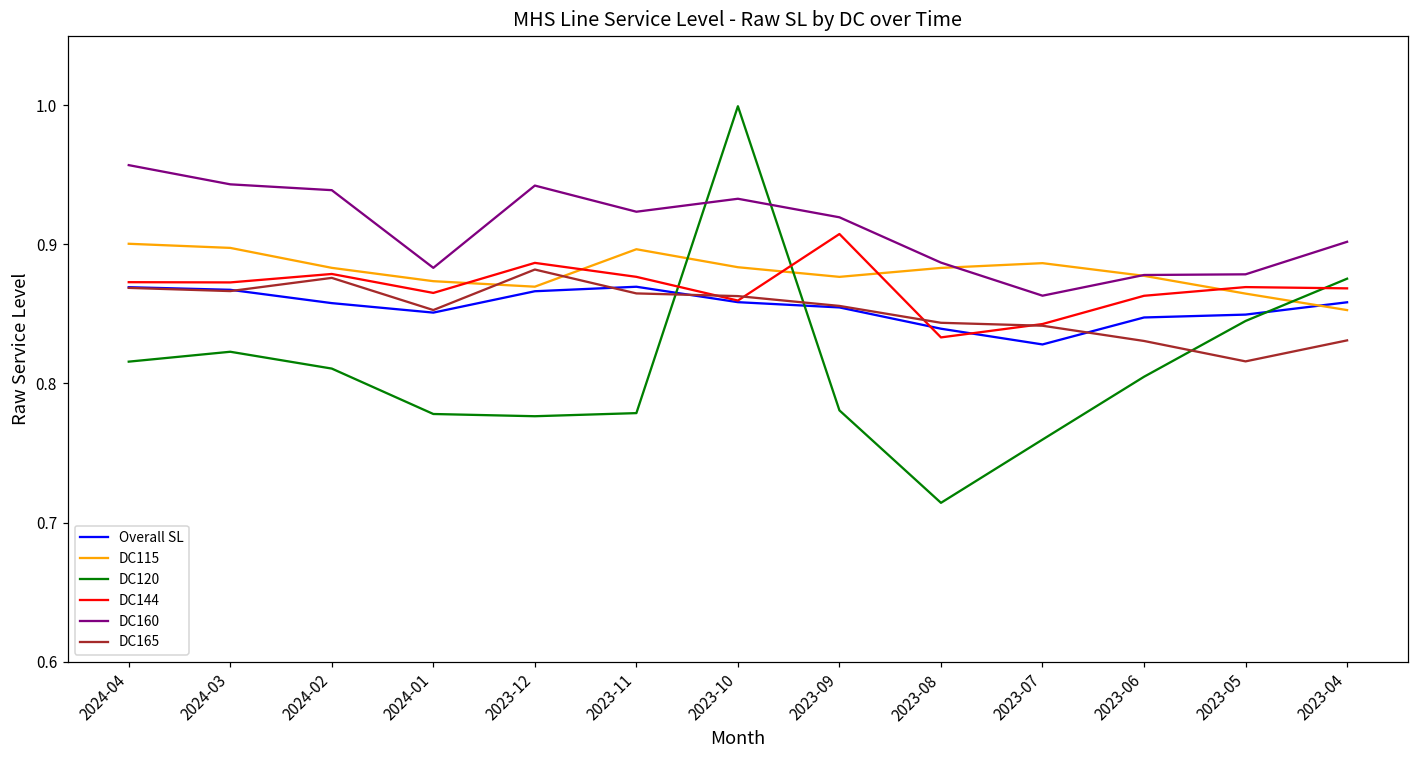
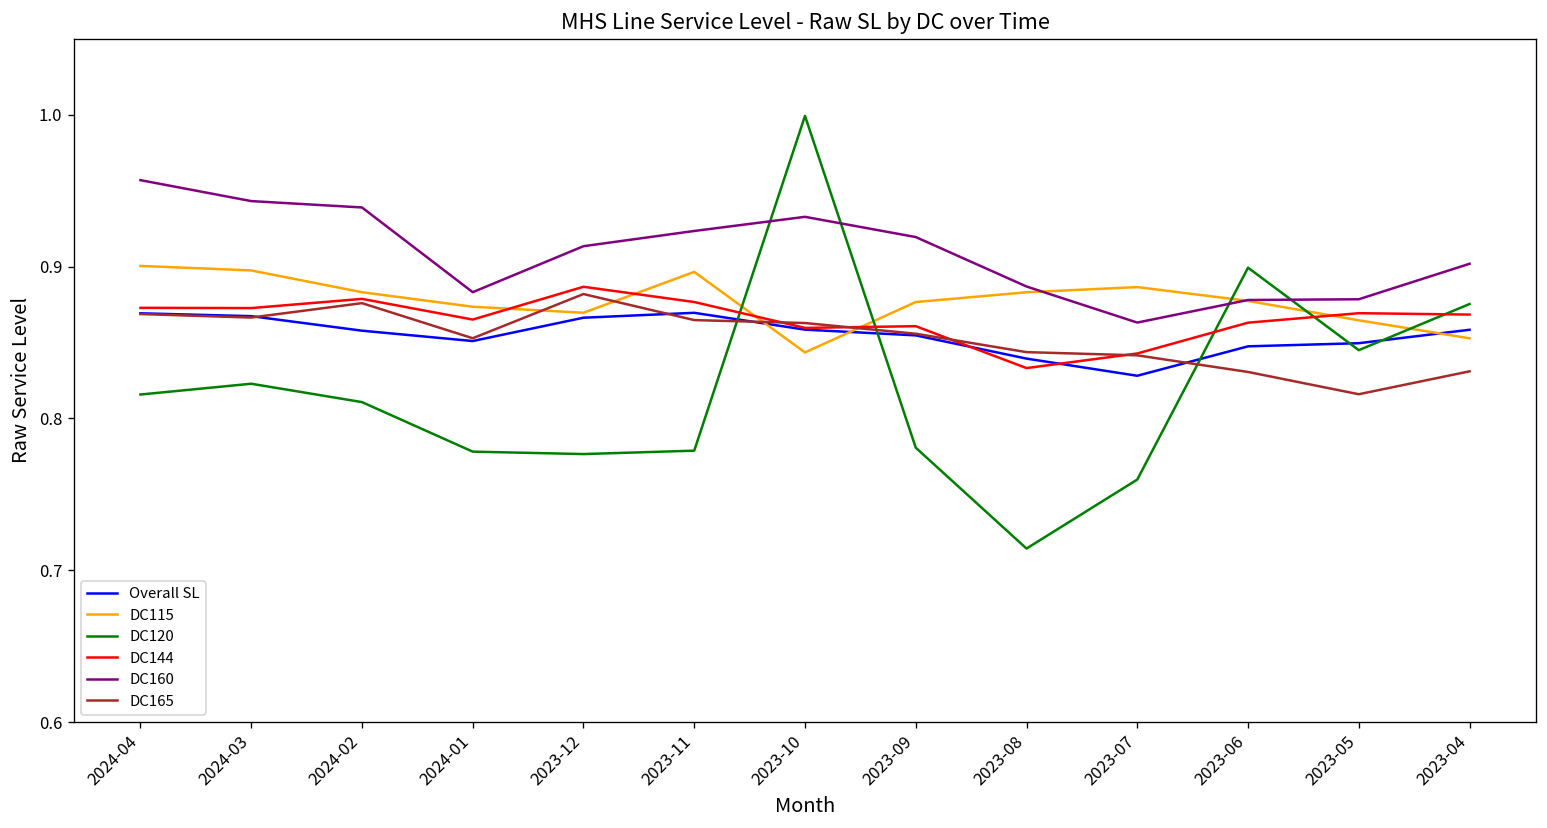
  {
    "Overall SL": {
      "2024-02": 0.858,
      "2023-12": 0.866,
      "2023-11": 0.870,
      "2023-08": 0.839,
      "2023-07": 0.828,
      "2023-06": 0.847,
      "2023-05": 0.850,
      "2023-04": 0.858
    },
    "DC115": {
      "2024-04": 0.900,
      "2024-03": 0.897,
      "2024-02": 0.883,
      "2024-01": 0.874,
      "2023-12": 0.870,
      "2023-11": 0.896,
-     "2023-10": 0.884,
+     "2023-10": 0.843,
      "2023-09": 0.877,
      "2023-08": 0.883,
      "2023-07": 0.886,
      "2023-05": 0.865,
      "2023-04": 0.853
    },
    "DC120": {
      "2024-04": 0.816,
      "2024-03": 0.823,
      "2024-02": 0.811,
      "2024-01": 0.778,
      "2023-12": 0.776,
      "2023-11": 0.779,
      "2023-10": 0.999,
      "2023-09": 0.781,
      "2023-08": 0.714,
      "2023-07": 0.760,
-     "2023-06": 0.805,
+     "2023-06": 0.899,
      "2023-05": 0.845,
      "2023-04": 0.875
    },
    "DC144": {
      "2024-04": 0.873,
      "2024-03": 0.873,
      "2024-02": 0.879,
      "2024-01": 0.865,
      "2023-12": 0.887,
      "2023-11": 0.877,
-     "2023-09": 0.907,
+     "2023-09": 0.861,
      "2023-08": 0.833,
      "2023-06": 0.863,
      "2023-05": 0.869,
      "2023-04": 0.868
    },
    "DC160": {
      "2024-04": 0.957,
      "2024-03": 0.943,
      "2024-02": 0.939,
      "2024-01": 0.883,
-     "2023-12": 0.942,
+     "2023-12": 0.913,
      "2023-11": 0.923,
      "2023-10": 0.933,
      "2023-09": 0.919,
      "2023-08": 0.887,
      "2023-07": 0.863,
      "2023-05": 0.878,
      "2023-04": 0.902
    },
    "DC165": {
      "2024-02": 0.876,
      "2023-12": 0.882,
      "2023-11": 0.865,
      "2023-10": 0.863,
      "2023-08": 0.844,
      "2023-06": 0.831,
      "2023-05": 0.816,
      "2023-04": 0.831
    }
  }
